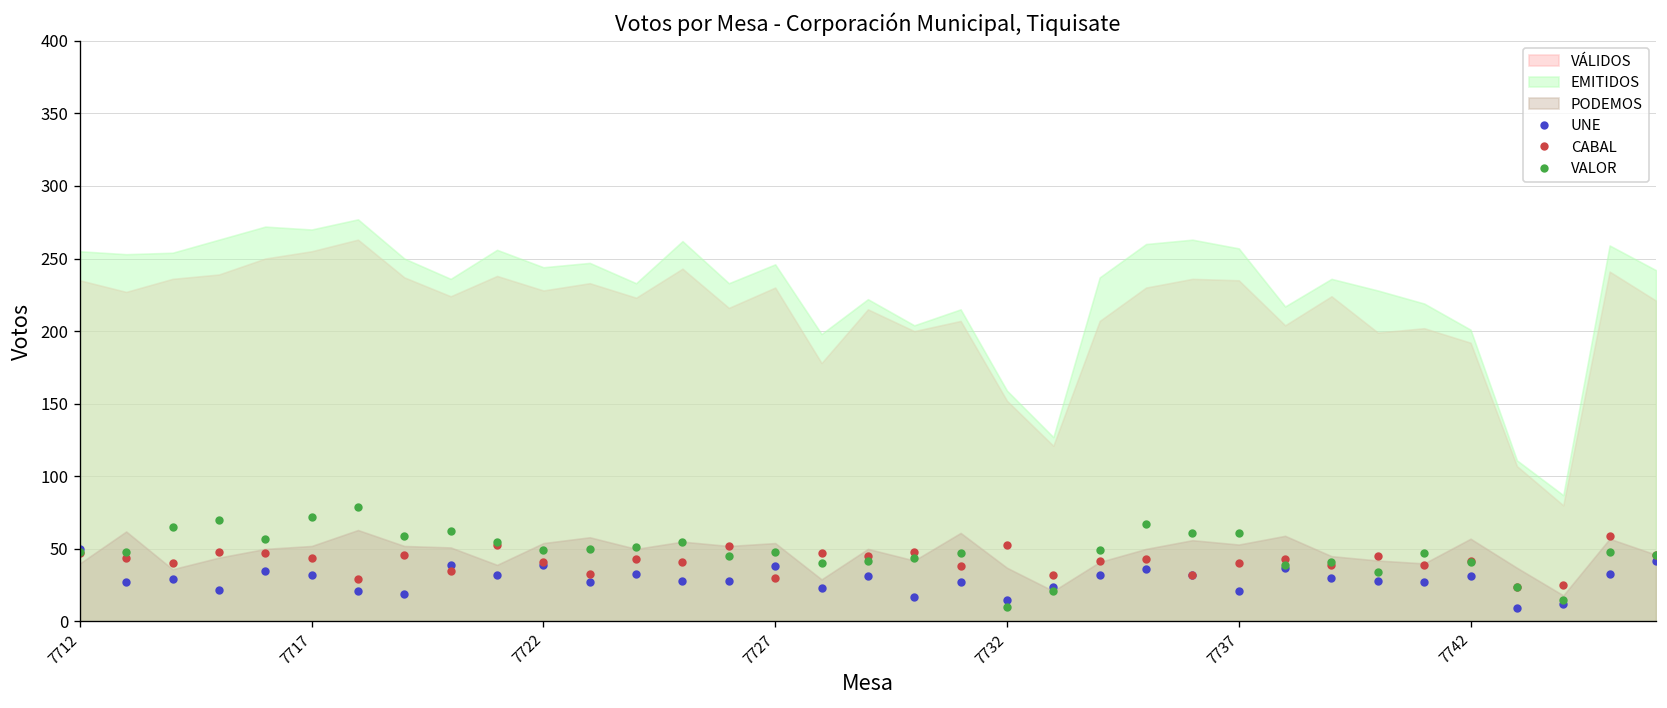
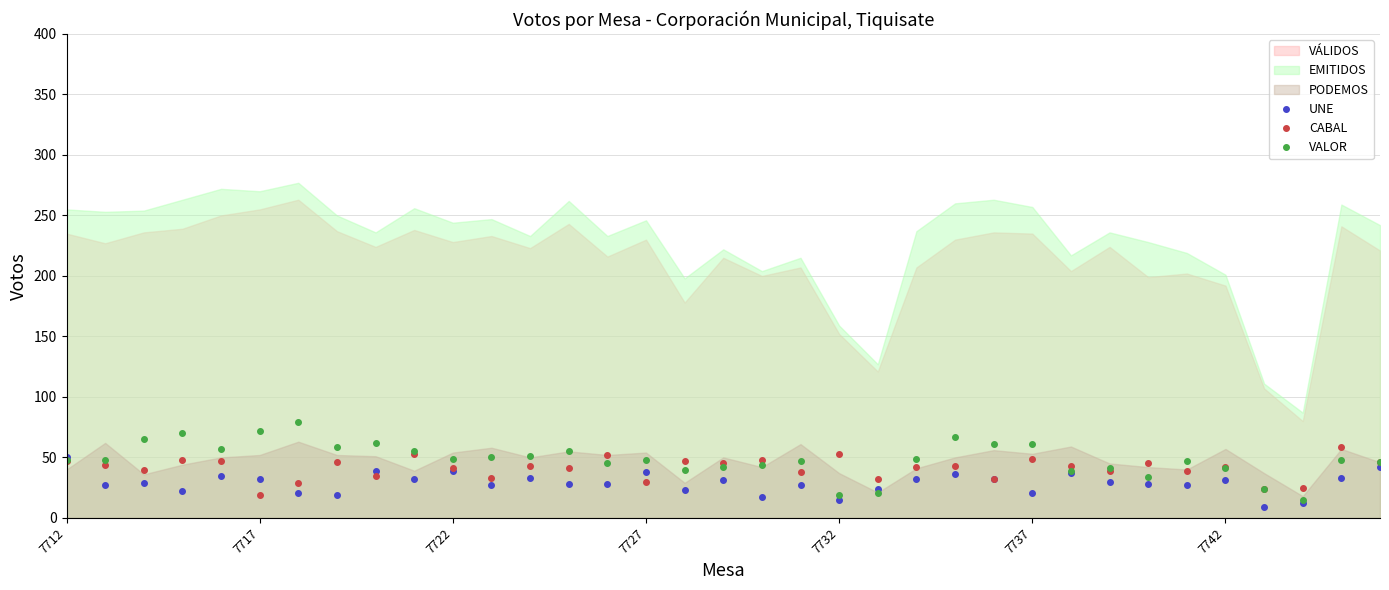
  {
    "UNE": {
      "7717": 32,
      "7727": 38,
      "7732": 15,
      "7737": 21,
      "7742": 31
    },
    "CABAL": {
-     "7717": 44,
+     "7717": 19,
      "7727": 30,
      "7732": 53,
-     "7737": 40
+     "7737": 49
    },
    "VALOR": {
      "7717": 72,
      "7722": 49,
      "7727": 48,
-     "7732": 10,
+     "7732": 19,
      "7737": 61
    }
  }
